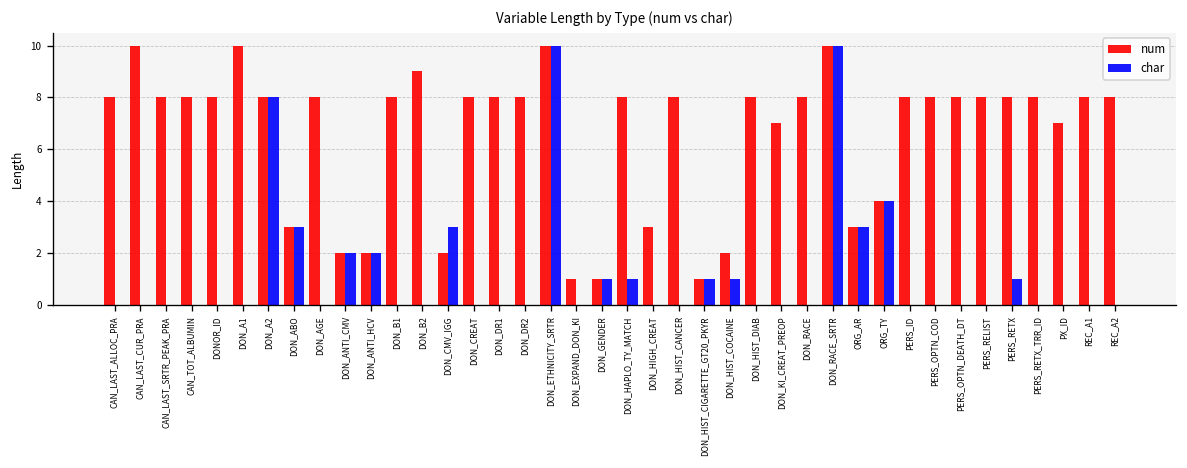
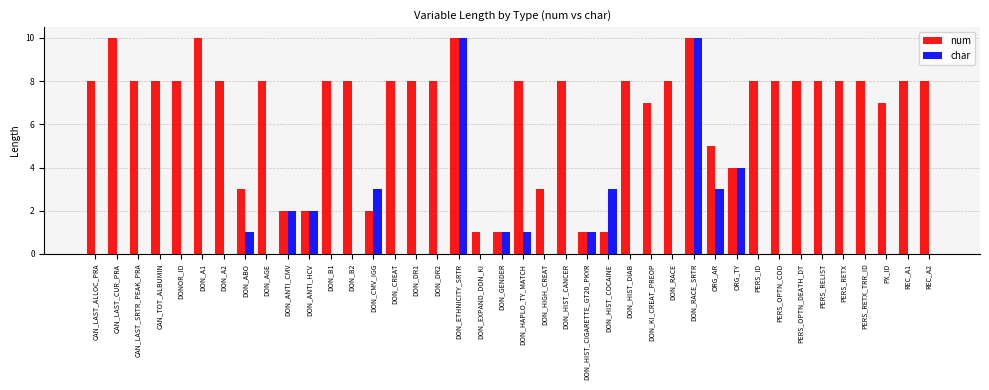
  {
    "num": {
      "CAN_LAST_ALLOC_PRA": 8,
      "CAN_LAST_CUR_PRA": 10,
      "CAN_LAST_SRTR_PEAK_PRA": 8,
      "CAN_TOT_ALBUMIN": 8,
      "DONOR_ID": 8,
      "DON_A1": 10,
      "DON_A2": 8,
      "DON_ABO": 3,
      "DON_AGE": 8,
      "DON_ANTI_CMV": 2,
      "DON_ANTI_HCV": 2,
      "DON_B1": 8,
-     "DON_B2": 9,
+     "DON_B2": 8,
      "DON_CMV_IGG": 2,
      "DON_CREAT": 8,
      "DON_DR1": 8,
      "DON_DR2": 8,
      "DON_ETHNICITY_SRTR": 10,
      "DON_EXPAND_DON_KI": 1,
      "DON_GENDER": 1,
      "DON_HAPLO_TY_MATCH": 8,
      "DON_HIGH_CREAT": 3,
      "DON_HIST_CANCER": 8,
      "DON_HIST_CIGARETTE_GT20_PKYR": 1,
-     "DON_HIST_COCAINE": 2,
+     "DON_HIST_COCAINE": 1,
      "DON_HIST_DIAB": 8,
      "DON_KI_CREAT_PREOP": 7,
      "DON_RACE": 8,
      "DON_RACE_SRTR": 10,
-     "ORG_AR": 3,
+     "ORG_AR": 5,
      "ORG_TY": 4,
      "PERS_ID": 8,
      "PERS_OPTN_COD": 8,
      "PERS_OPTN_DEATH_DT": 8,
      "PERS_RELIST": 8,
      "PERS_RETX": 8,
      "PERS_RETX_TRR_ID": 8,
      "PX_ID": 7,
      "REC_A1": 8,
      "REC_A2": 8
    },
    "char": {
      "CAN_LAST_ALLOC_PRA": 0,
      "CAN_LAST_CUR_PRA": 0,
      "CAN_LAST_SRTR_PEAK_PRA": 0,
      "CAN_TOT_ALBUMIN": 0,
      "DONOR_ID": 0,
      "DON_A1": 0,
-     "DON_A2": 8,
-     "DON_ABO": 3,
+     "DON_A2": 0,
+     "DON_ABO": 1,
      "DON_AGE": 0,
      "DON_ANTI_CMV": 2,
      "DON_ANTI_HCV": 2,
      "DON_B1": 0,
      "DON_B2": 0,
      "DON_CMV_IGG": 3,
      "DON_CREAT": 0,
      "DON_DR1": 0,
      "DON_DR2": 0,
      "DON_ETHNICITY_SRTR": 10,
      "DON_EXPAND_DON_KI": 0,
      "DON_GENDER": 1,
      "DON_HAPLO_TY_MATCH": 1,
      "DON_HIGH_CREAT": 0,
      "DON_HIST_CANCER": 0,
      "DON_HIST_CIGARETTE_GT20_PKYR": 1,
-     "DON_HIST_COCAINE": 1,
+     "DON_HIST_COCAINE": 3,
      "DON_HIST_DIAB": 0,
      "DON_KI_CREAT_PREOP": 0,
      "DON_RACE": 0,
      "DON_RACE_SRTR": 10,
      "ORG_AR": 3,
      "ORG_TY": 4,
      "PERS_ID": 0,
      "PERS_OPTN_COD": 0,
      "PERS_OPTN_DEATH_DT": 0,
      "PERS_RELIST": 0,
-     "PERS_RETX": 1,
+     "PERS_RETX": 0,
      "PERS_RETX_TRR_ID": 0,
      "PX_ID": 0,
      "REC_A1": 0,
      "REC_A2": 0
    }
  }
